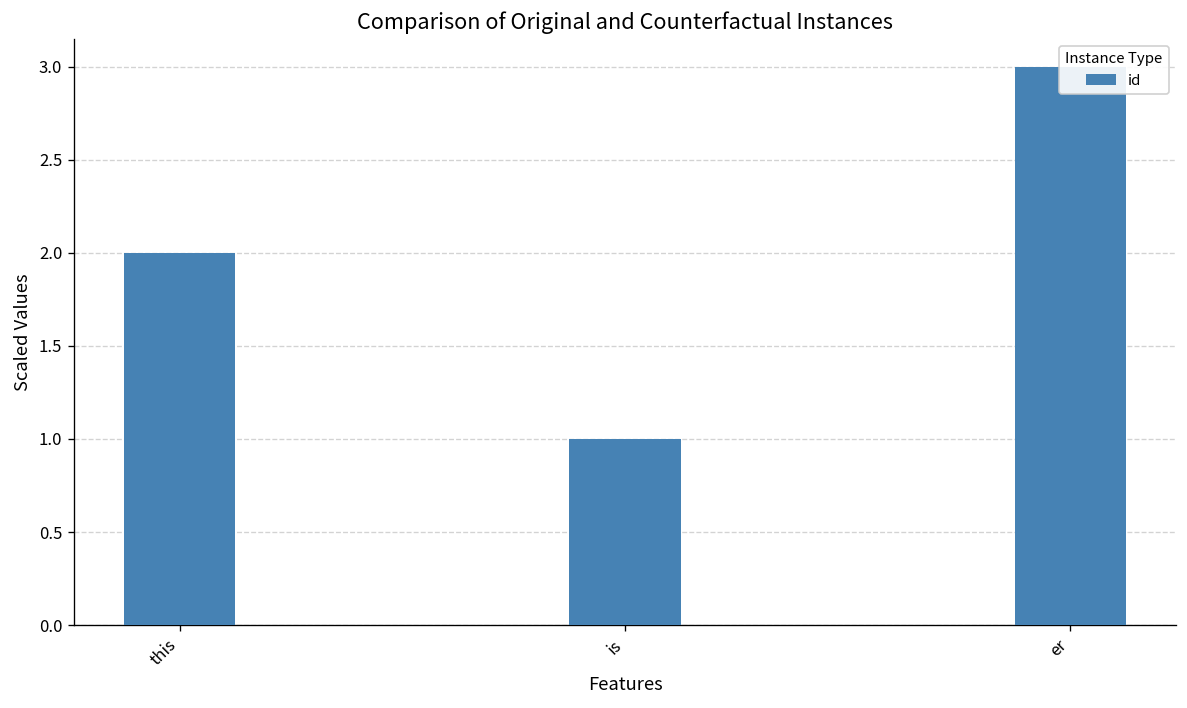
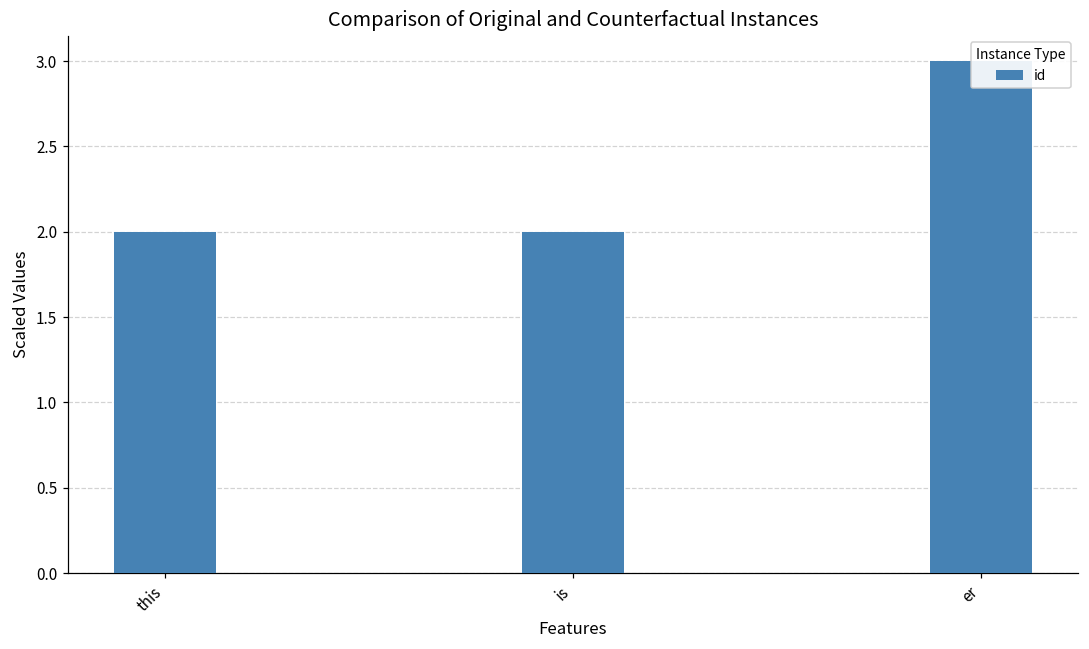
  {
    "this": 2,
-   "is": 1
+   "is": 2
  }
